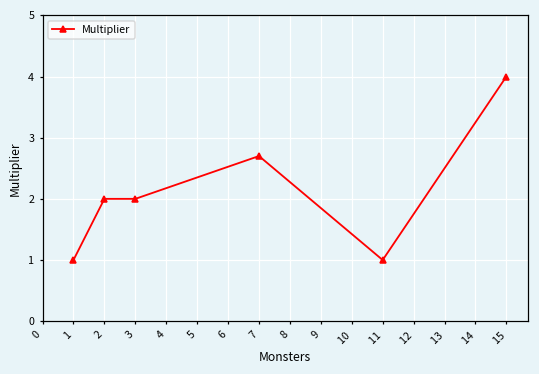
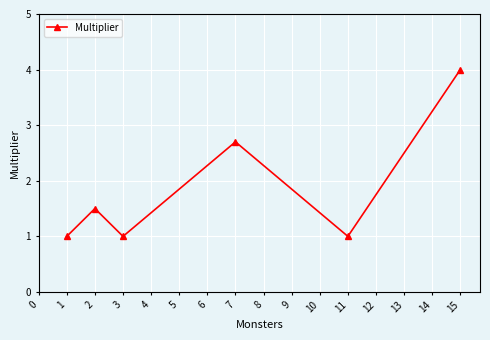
  {
    "1": 1.0,
-   "2": 2.0,
-   "3": 2,
+   "2": 1.5,
+   "3": 1,
    "7": 2.7,
    "11": 1.0,
    "15": 4.0
  }
